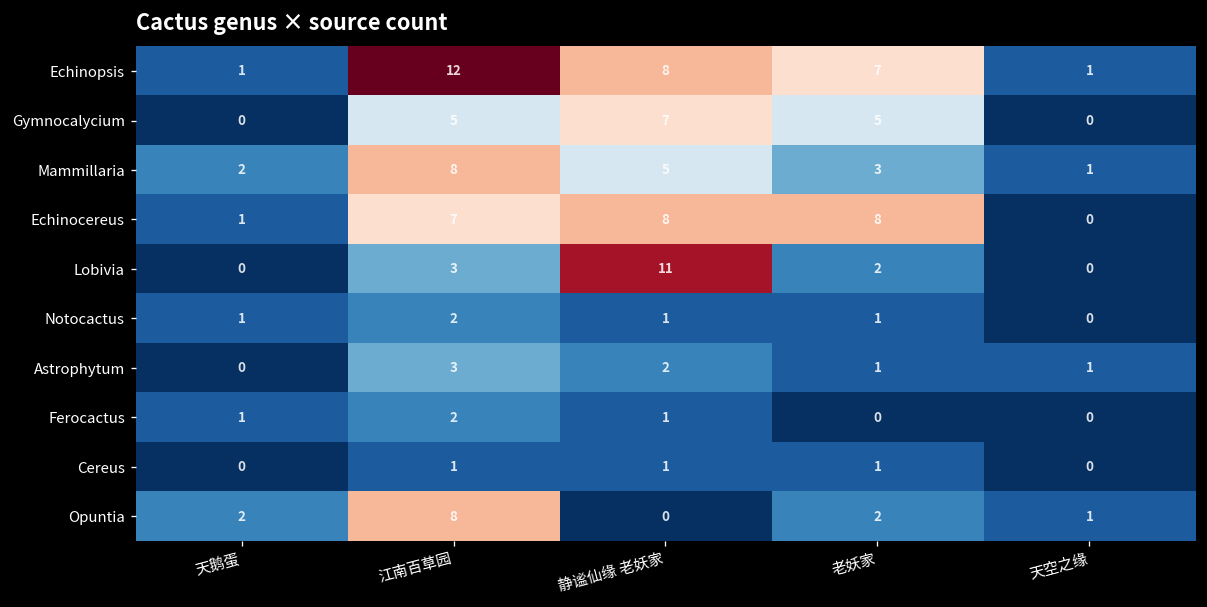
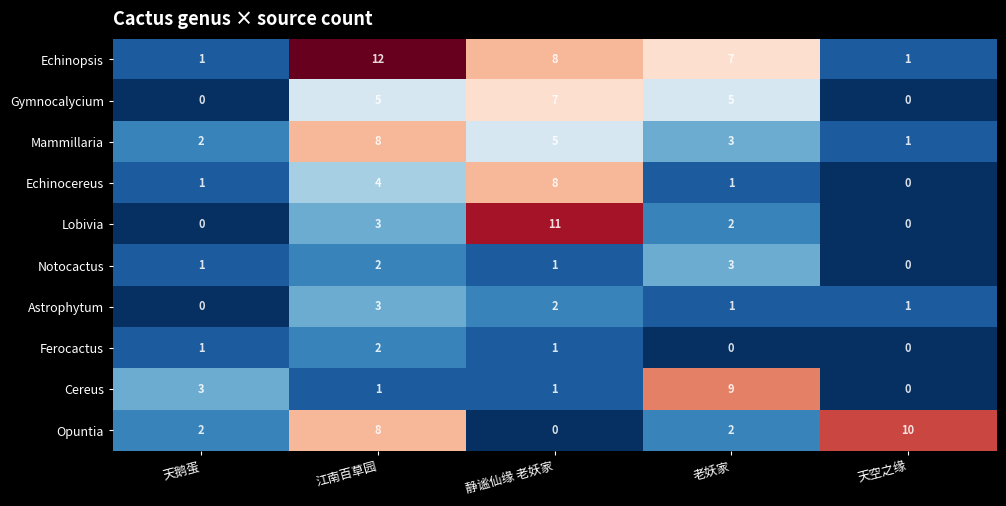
  {
    "Echinopsis": {
      "天鹅蛋": 1,
      "江南百草园": 12,
      "静谧仙缘 老妖家": 8,
      "老妖家": 7,
      "天空之缘": 1
    },
    "Gymnocalycium": {
      "天鹅蛋": 0,
      "静谧仙缘 老妖家": 7,
      "天空之缘": 0
    },
    "Mammillaria": {
      "天鹅蛋": 2,
      "江南百草园": 8,
      "老妖家": 3,
      "天空之缘": 1
    },
    "Echinocereus": {
      "天鹅蛋": 1,
-     "江南百草园": 7,
+     "江南百草园": 4,
      "静谧仙缘 老妖家": 8,
-     "老妖家": 8,
+     "老妖家": 1,
      "天空之缘": 0
    },
    "Lobivia": {
      "天鹅蛋": 0,
      "江南百草园": 3,
      "静谧仙缘 老妖家": 11,
      "老妖家": 2,
      "天空之缘": 0
    },
    "Notocactus": {
      "天鹅蛋": 1,
      "江南百草园": 2,
      "静谧仙缘 老妖家": 1,
-     "老妖家": 1,
+     "老妖家": 3,
      "天空之缘": 0
    },
    "Astrophytum": {
      "天鹅蛋": 0,
      "江南百草园": 3,
      "静谧仙缘 老妖家": 2,
      "老妖家": 1,
      "天空之缘": 1
    },
    "Ferocactus": {
      "天鹅蛋": 1,
      "江南百草园": 2,
      "静谧仙缘 老妖家": 1,
      "老妖家": 0,
      "天空之缘": 0
    },
    "Cereus": {
-     "天鹅蛋": 0,
+     "天鹅蛋": 3,
      "江南百草园": 1,
      "静谧仙缘 老妖家": 1,
-     "老妖家": 1,
+     "老妖家": 9,
      "天空之缘": 0
    },
    "Opuntia": {
      "天鹅蛋": 2,
      "江南百草园": 8,
      "静谧仙缘 老妖家": 0,
      "老妖家": 2,
-     "天空之缘": 1
+     "天空之缘": 10
    }
  }
